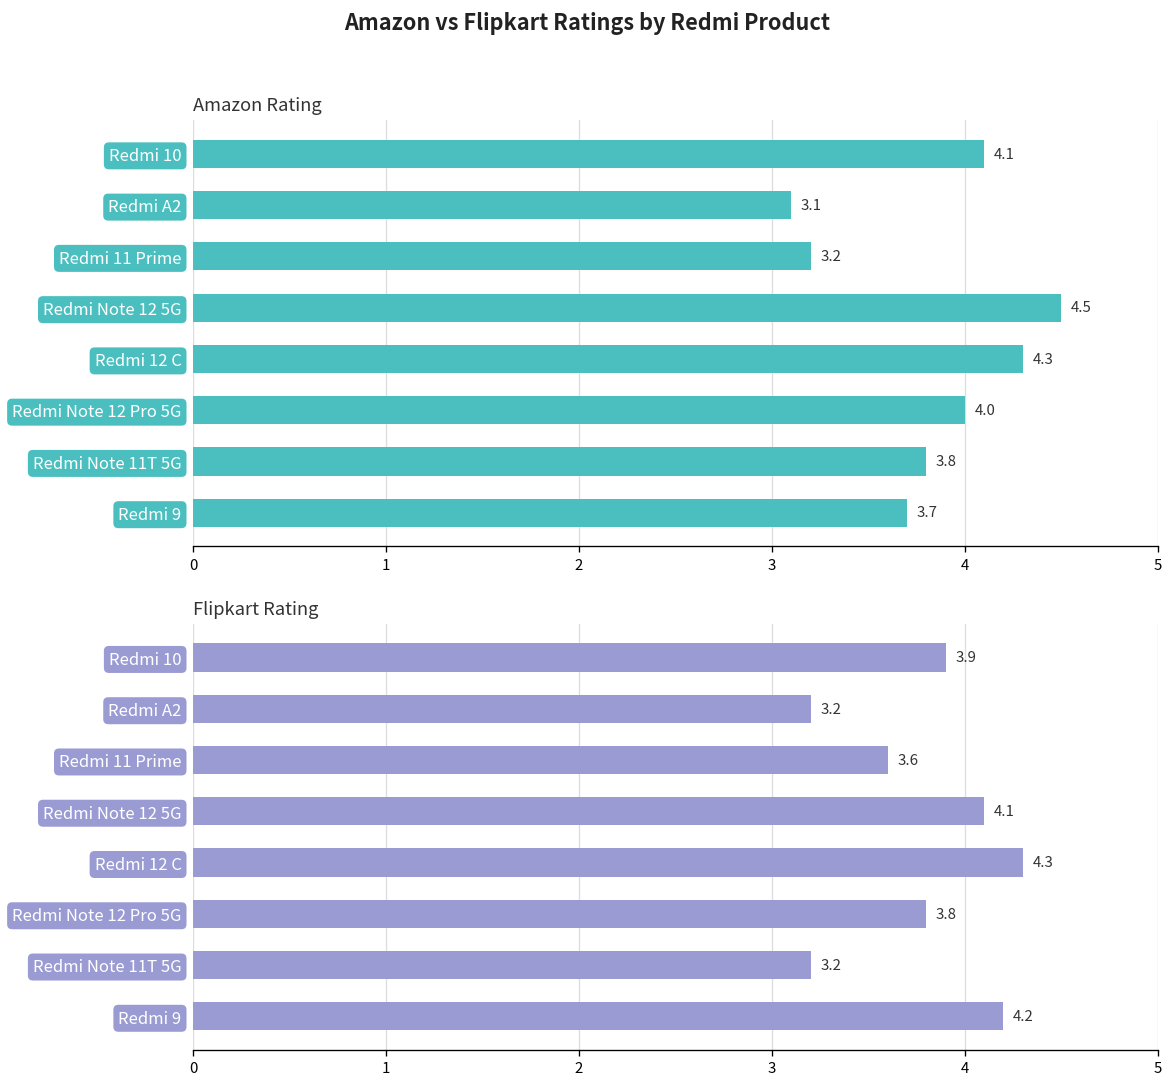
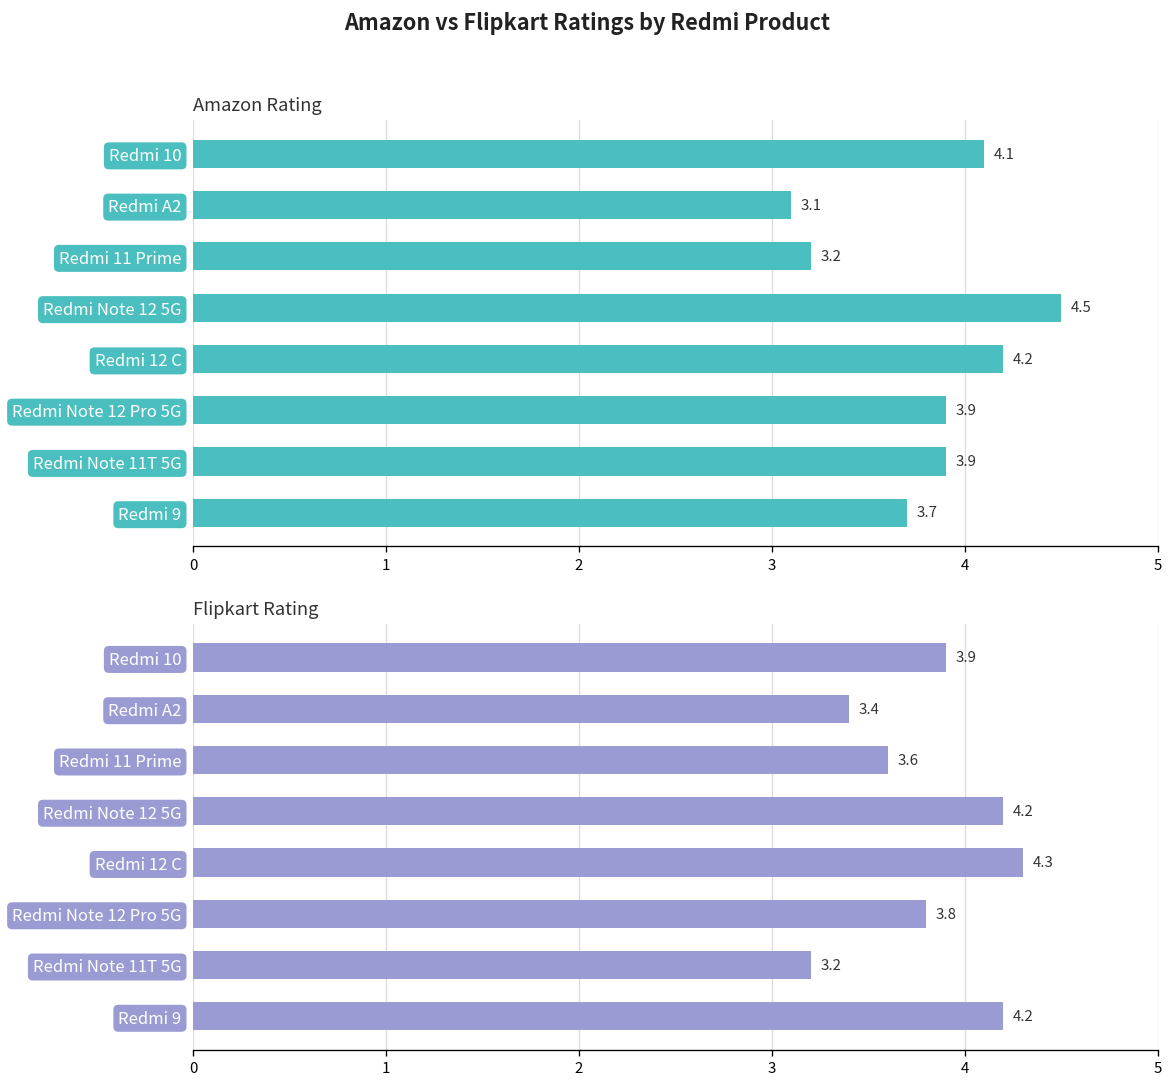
  {
    "Amazon Rating": {
      "Redmi 10": 4.1,
      "Redmi A2": 3.1,
      "Redmi 11 Prime": 3.2,
      "Redmi Note 12 5G": 4.5,
-     "Redmi 12 C": 4.3,
-     "Redmi Note 12 Pro 5G": 4.0,
-     "Redmi Note 11T 5G": 3.8,
+     "Redmi 12 C": 4.2,
+     "Redmi Note 12 Pro 5G": 3.9,
+     "Redmi Note 11T 5G": 3.9,
      "Redmi 9": 3.7
    },
    "Flipkart Rating": {
      "Redmi 10": 3.9,
-     "Redmi A2": 3.2,
+     "Redmi A2": 3.4,
      "Redmi 11 Prime": 3.6,
-     "Redmi Note 12 5G": 4.1,
+     "Redmi Note 12 5G": 4.2,
      "Redmi 12 C": 4.3,
      "Redmi Note 12 Pro 5G": 3.8,
      "Redmi Note 11T 5G": 3.2,
      "Redmi 9": 4.2
    }
  }
